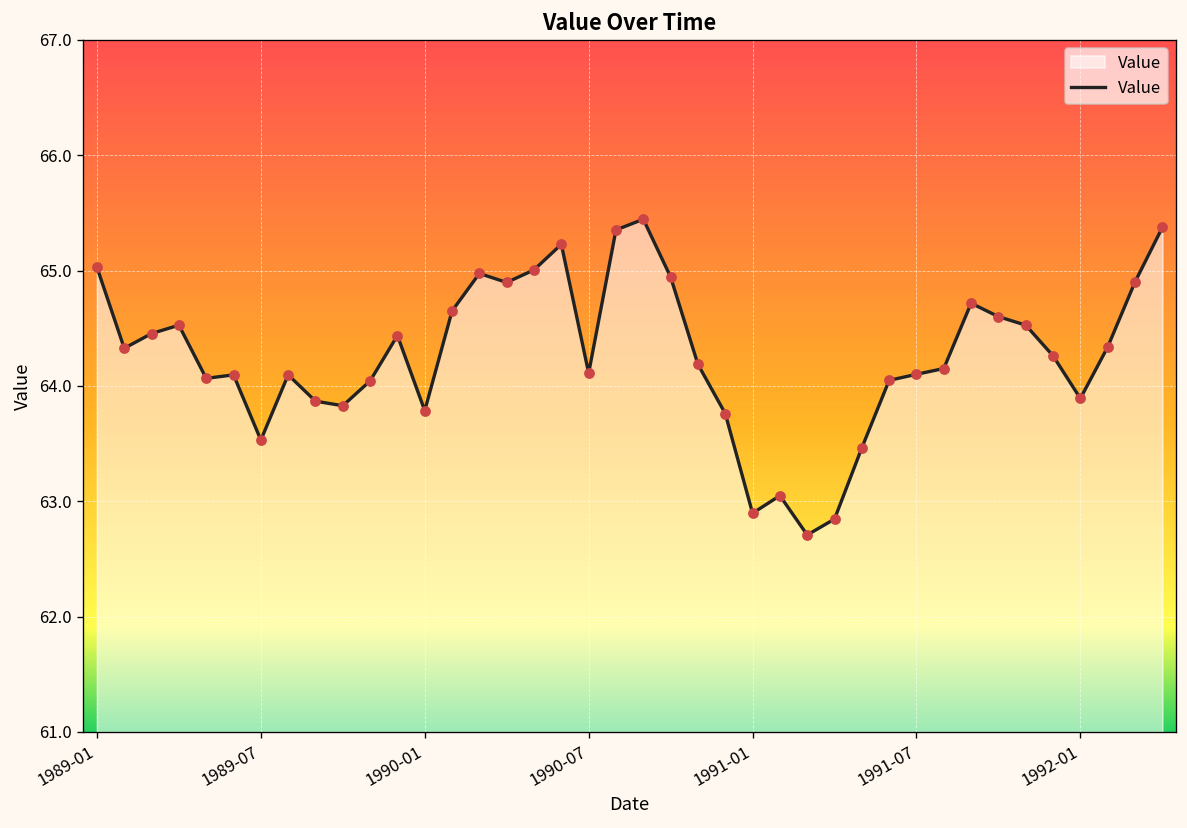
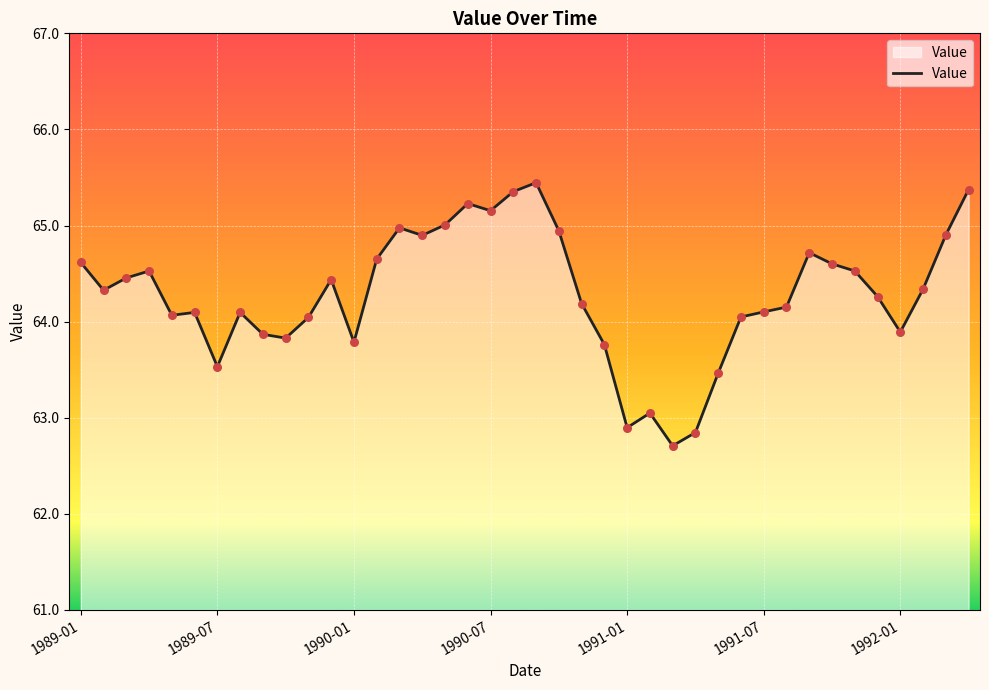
  {
-   "1989-01": 65.0,
+   "1989-01": 64.6,
    "1989-07": 63.5,
    "1990-01": 63.8,
-   "1990-07": 64.1,
+   "1990-07": 65.2,
    "1991-01": 62.9,
    "1991-07": 64.1,
    "1992-01": 63.9
  }
